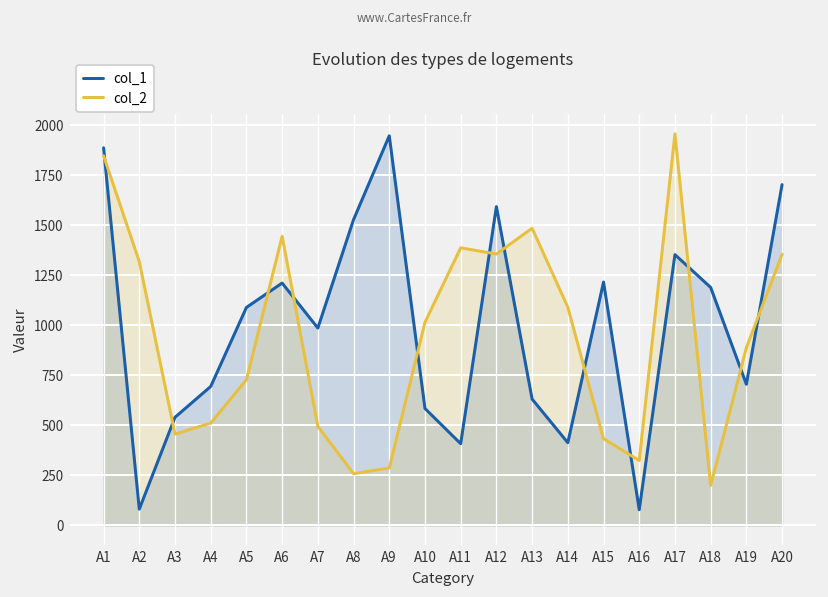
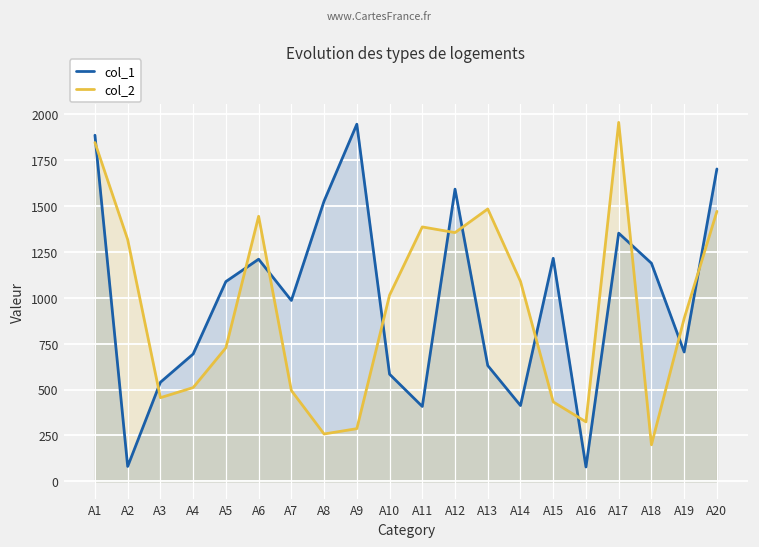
  {
    "col_1": {
      "A1": 1890,
      "A2": 80,
      "A3": 540,
      "A4": 690,
      "A5": 1090,
      "A6": 1210,
      "A7": 990,
      "A8": 1530,
      "A9": 1950,
      "A10": 580,
      "A11": 410,
      "A12": 1590,
      "A13": 630,
      "A14": 410,
      "A15": 1220,
      "A16": 80,
      "A17": 1350,
      "A18": 1190,
      "A19": 710,
      "A20": 1700
    },
    "col_2": {
      "A1": 1850,
      "A2": 1320,
      "A3": 460,
      "A4": 510,
      "A5": 730,
      "A6": 1450,
      "A7": 500,
      "A8": 260,
      "A9": 290,
      "A10": 1020,
      "A11": 1390,
      "A12": 1360,
      "A13": 1490,
      "A14": 1090,
      "A15": 430,
      "A16": 320,
      "A17": 1960,
      "A18": 200,
      "A19": 890,
-     "A20": 1360
+     "A20": 1470
    }
  }
